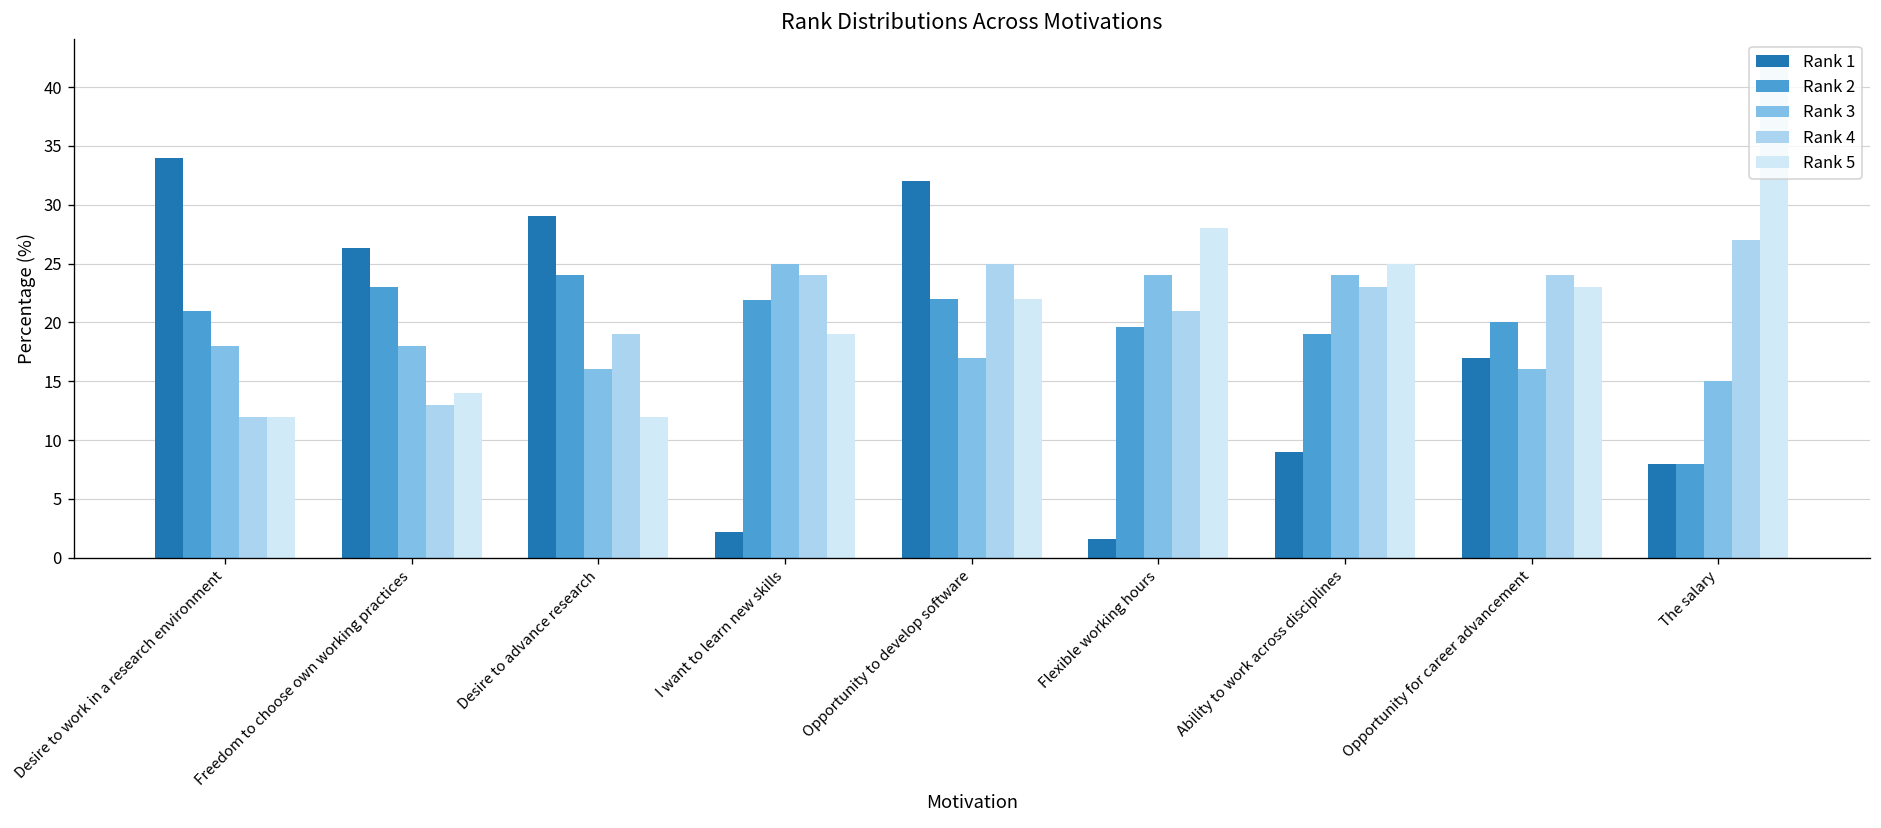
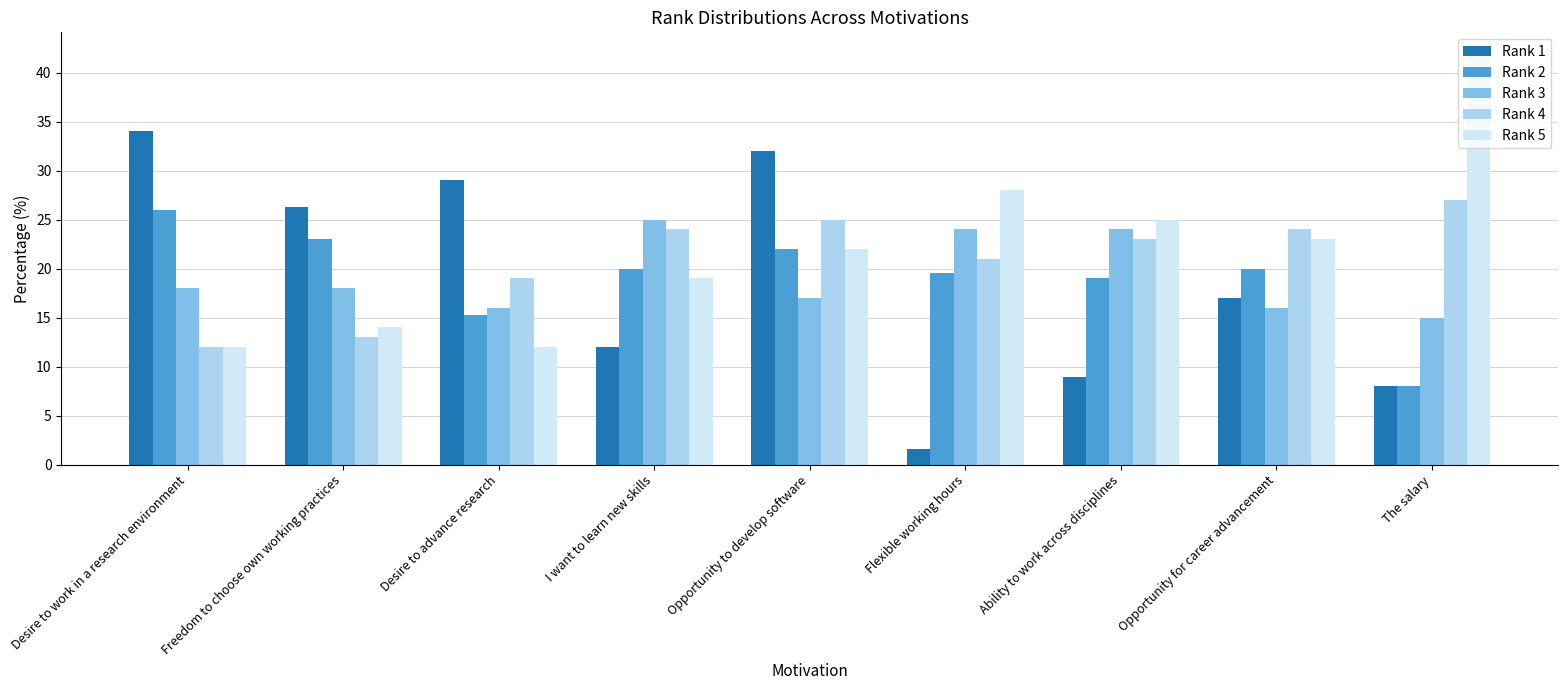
  {
    "Rank 1": {
      "Desire to work in a research environment": 34,
      "Freedom to choose own working practices": 26,
      "Desire to advance research": 29,
-     "I want to learn new skills": 2,
+     "I want to learn new skills": 12,
      "Opportunity to develop software": 32,
      "Flexible working hours": 2,
      "Ability to work across disciplines": 9,
      "Opportunity for career advancement": 17,
      "The salary": 8
    },
    "Rank 2": {
-     "Desire to work in a research environment": 21,
+     "Desire to work in a research environment": 26,
      "Freedom to choose own working practices": 23,
-     "Desire to advance research": 24,
-     "I want to learn new skills": 22,
+     "Desire to advance research": 15,
+     "I want to learn new skills": 20,
      "Opportunity to develop software": 22,
      "Flexible working hours": 20,
      "Ability to work across disciplines": 19,
      "Opportunity for career advancement": 20,
      "The salary": 8
    }
  }
